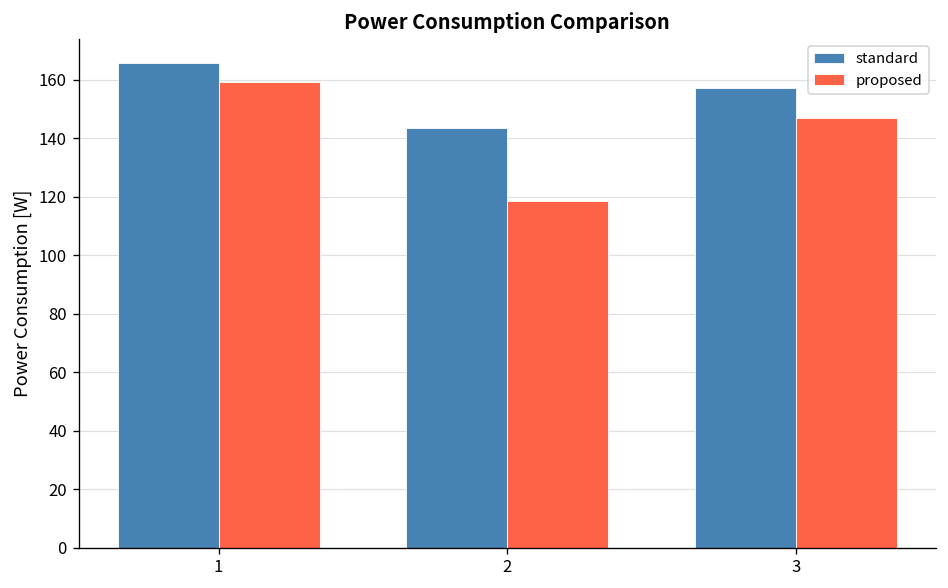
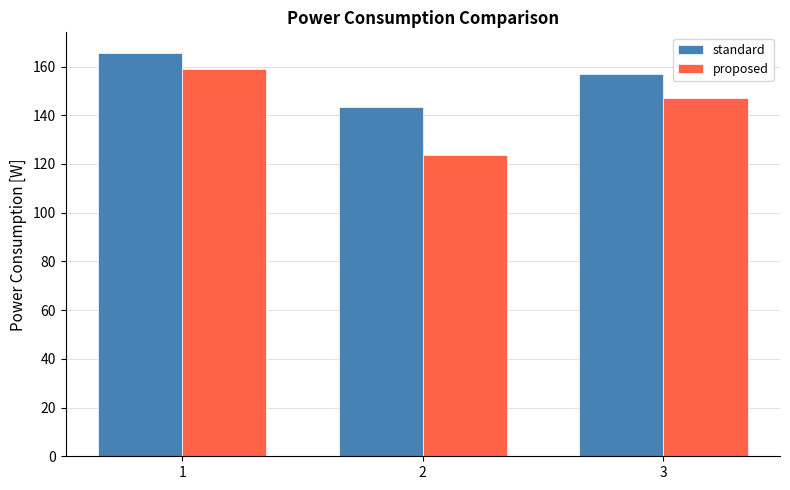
  {
    "standard": {
      "1": 166,
      "2": 143,
      "3": 157
    },
    "proposed": {
      "1": 159,
-     "2": 118,
+     "2": 124,
      "3": 147
    }
  }
